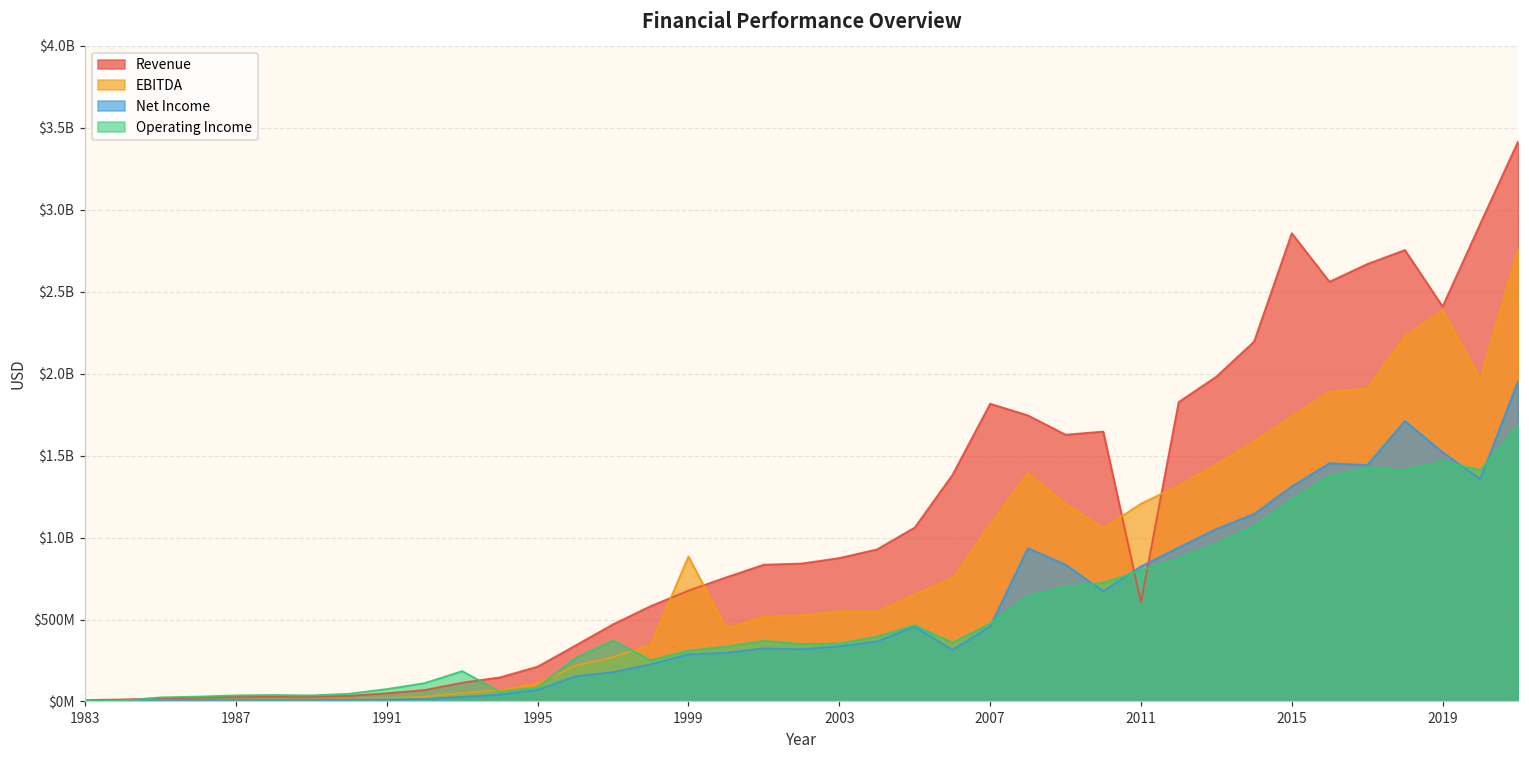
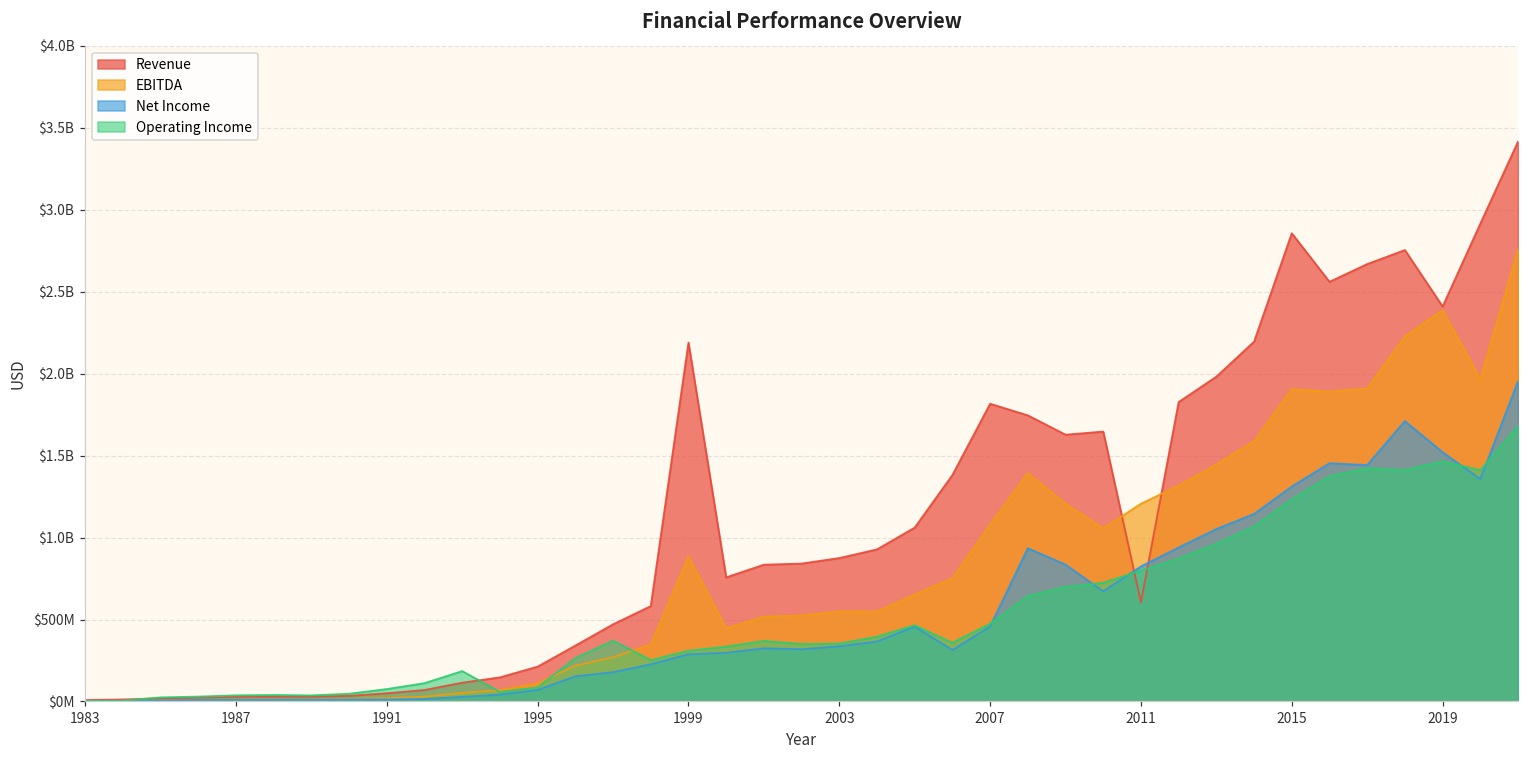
  {
    "Revenue": {
      "1991": "$50000000",
      "1995": "$210000000",
-     "1999": "$680000000",
+     "1999": "$2190000000",
      "2003": "$880000000",
      "2007": "$1820000000",
      "2011": "$600000000",
      "2015": "$2860000000",
      "2019": "$2410000000"
    },
    "EBITDA": {
      "1995": "$110000000",
      "1999": "$880000000",
      "2003": "$550000000",
      "2007": "$1080000000",
      "2011": "$1210000000",
-     "2015": "$1740000000",
+     "2015": "$1910000000",
      "2019": "$2390000000"
    },
    "Net Income": {
      "1999": "$290000000",
      "2003": "$340000000",
      "2011": "$820000000",
      "2015": "$1310000000",
      "2019": "$1520000000"
    },
    "Operating Income": {
      "1991": "$80000000",
      "1999": "$310000000",
      "2003": "$350000000",
      "2011": "$800000000",
      "2015": "$1230000000",
      "2019": "$1470000000"
    }
  }
